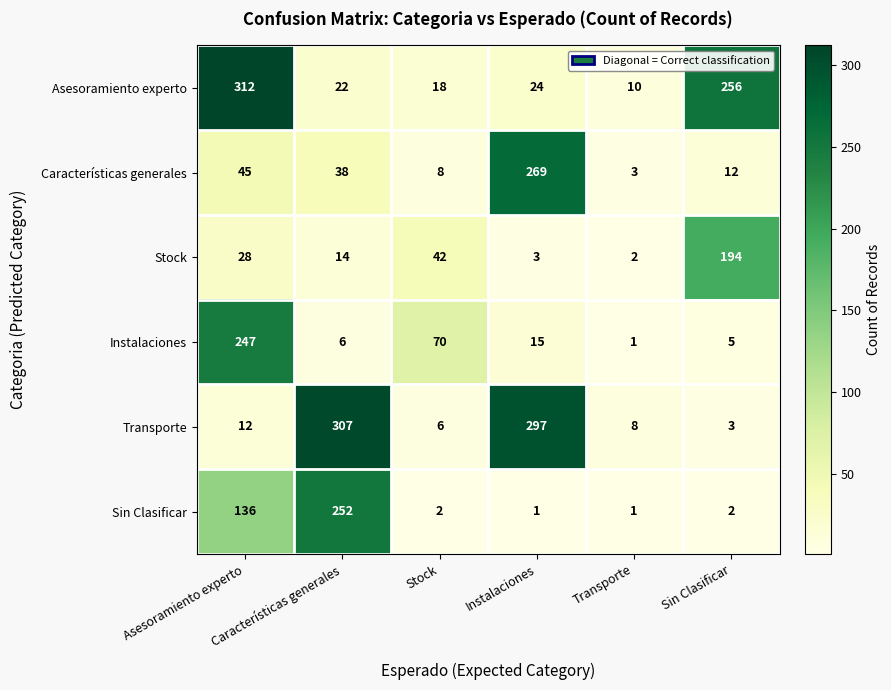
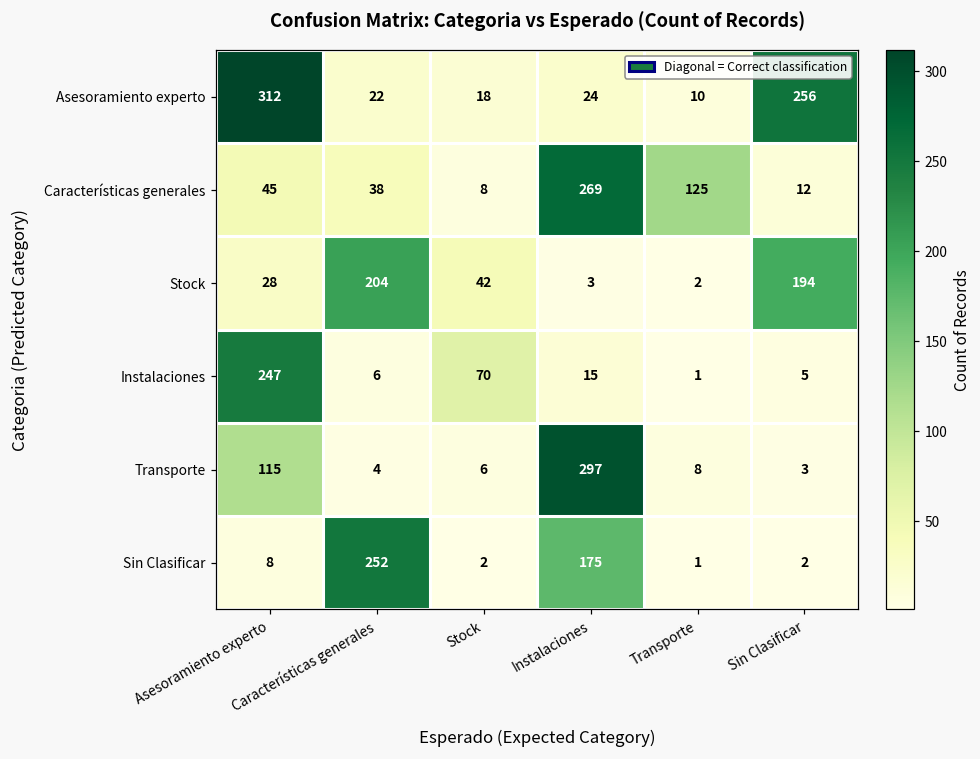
  {
    "Asesoramiento experto": {
      "Asesoramiento experto": 312,
      "Características generales": 22,
      "Stock": 18,
      "Instalaciones": 24,
      "Transporte": 10,
      "Sin Clasificar": 256
    },
    "Características generales": {
      "Asesoramiento experto": 45,
      "Características generales": 38,
      "Stock": 8,
      "Instalaciones": 269,
-     "Transporte": 3,
+     "Transporte": 125,
      "Sin Clasificar": 12
    },
    "Stock": {
      "Asesoramiento experto": 28,
-     "Características generales": 14,
+     "Características generales": 204,
      "Stock": 42,
      "Instalaciones": 3,
      "Transporte": 2,
      "Sin Clasificar": 194
    },
    "Instalaciones": {
      "Asesoramiento experto": 247,
      "Características generales": 6,
      "Stock": 70,
      "Instalaciones": 15,
      "Transporte": 1,
      "Sin Clasificar": 5
    },
    "Transporte": {
-     "Asesoramiento experto": 12,
-     "Características generales": 307,
+     "Asesoramiento experto": 115,
+     "Características generales": 4,
      "Stock": 6,
      "Instalaciones": 297,
      "Transporte": 8,
      "Sin Clasificar": 3
    },
    "Sin Clasificar": {
-     "Asesoramiento experto": 136,
+     "Asesoramiento experto": 8,
      "Características generales": 252,
      "Stock": 2,
-     "Instalaciones": 1,
+     "Instalaciones": 175,
      "Transporte": 1,
      "Sin Clasificar": 2
    }
  }
